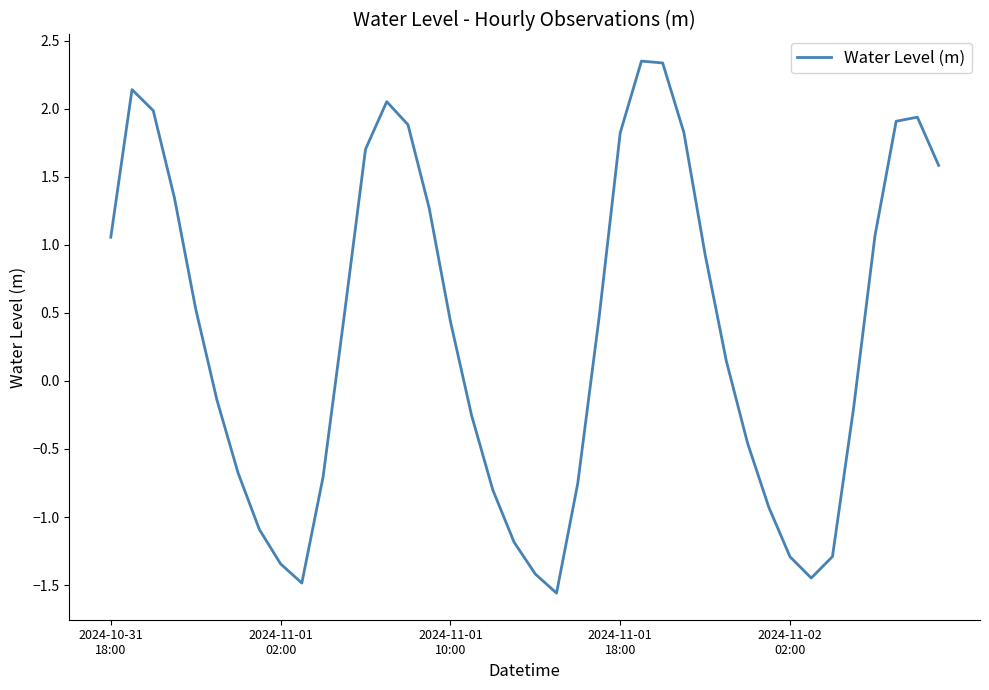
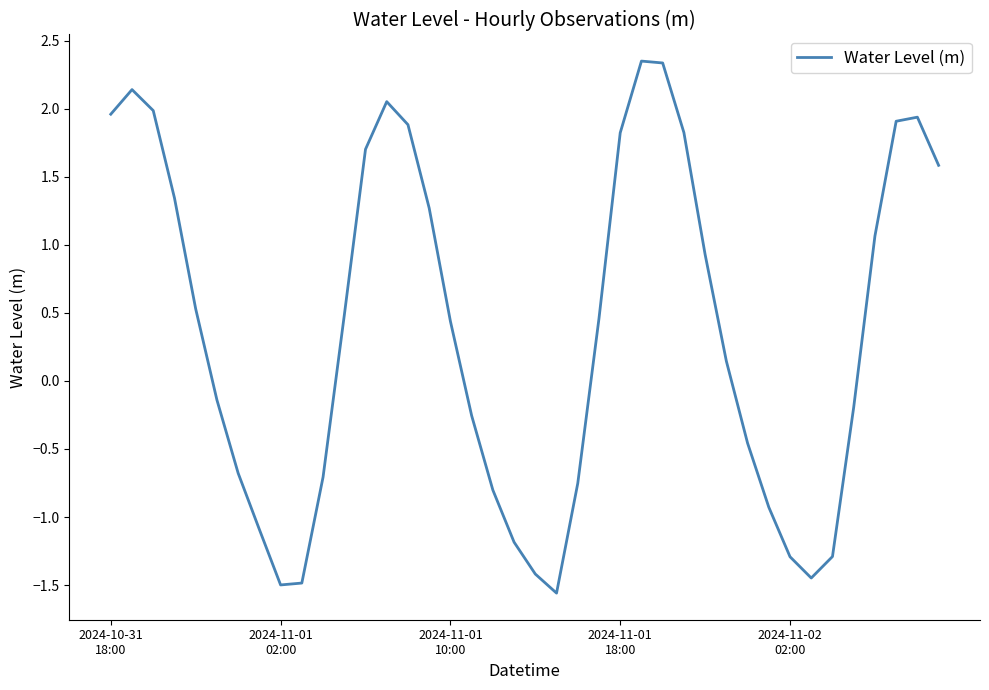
  {
-   "2024-10-31 18:00": 1.06,
-   "2024-11-01 02:00": -1.34,
+   "2024-10-31 18:00": 1.96,
+   "2024-11-01 02:00": -1.50,
    "2024-11-01 10:00": 0.44,
    "2024-11-01 18:00": 1.82,
    "2024-11-02 02:00": -1.29
  }
